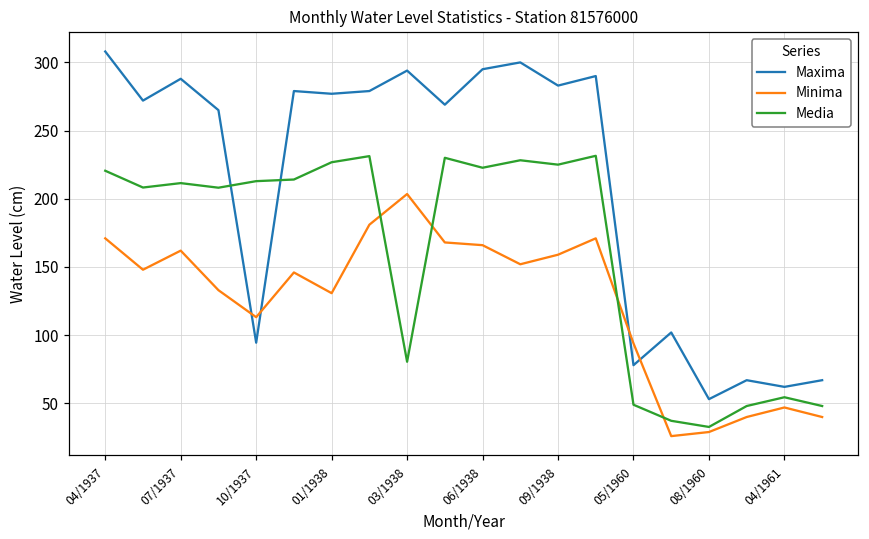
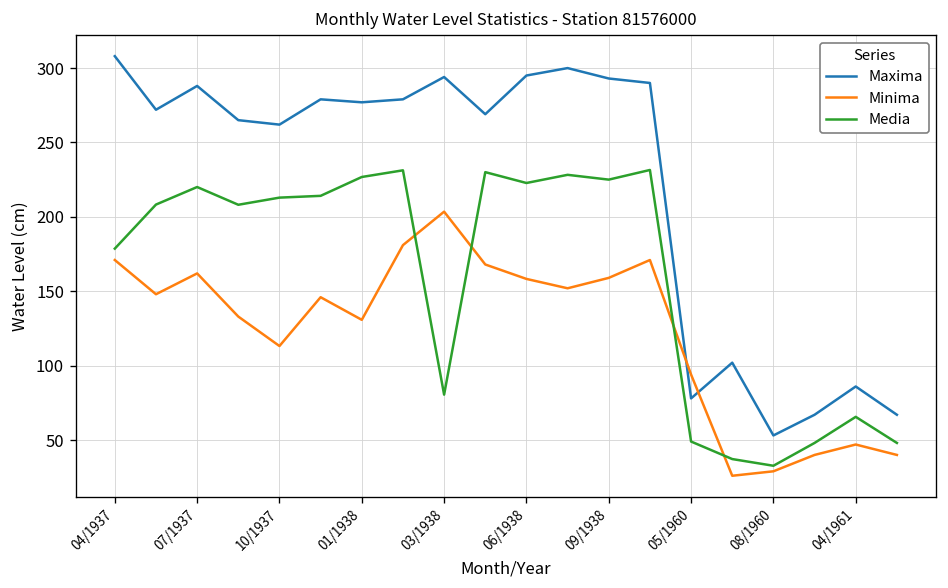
  {
    "Maxima": {
      "04/1937": 308,
      "07/1937": 288,
-     "10/1937": 95,
+     "10/1937": 262,
      "01/1938": 277,
      "03/1938": 294,
      "06/1938": 295,
-     "09/1938": 283,
+     "09/1938": 293,
      "05/1960": 78,
      "08/1960": 53,
-     "04/1961": 62
+     "04/1961": 86
    },
    "Minima": {
      "04/1937": 171,
      "07/1937": 162,
      "10/1937": 113,
      "01/1938": 131,
      "03/1938": 204,
-     "06/1938": 166,
+     "06/1938": 158,
      "09/1938": 159,
      "05/1960": 94,
      "08/1960": 29,
      "04/1961": 47
    },
    "Media": {
-     "04/1937": 221,
-     "07/1937": 211,
+     "04/1937": 179,
+     "07/1937": 220,
      "10/1937": 213,
      "01/1938": 227,
      "03/1938": 81,
      "06/1938": 223,
      "09/1938": 225,
      "05/1960": 49,
      "08/1960": 33,
-     "04/1961": 55
+     "04/1961": 66
    }
  }
